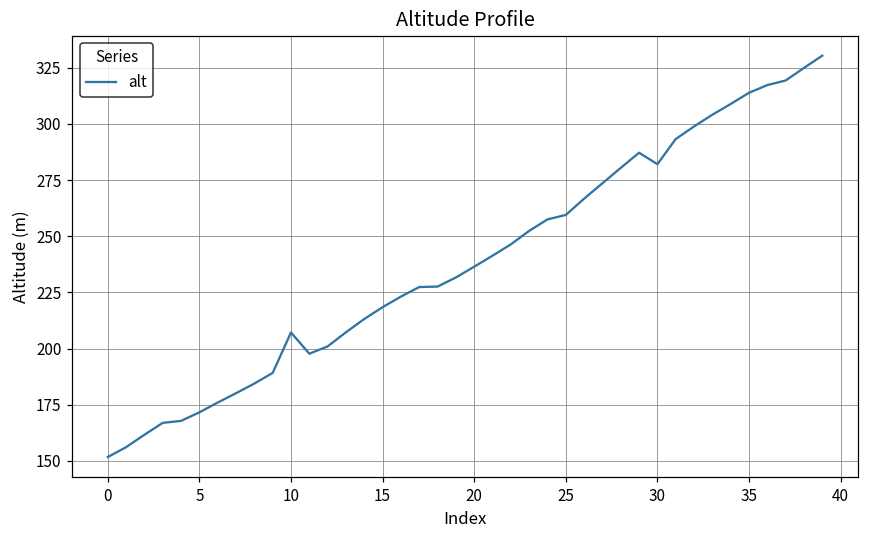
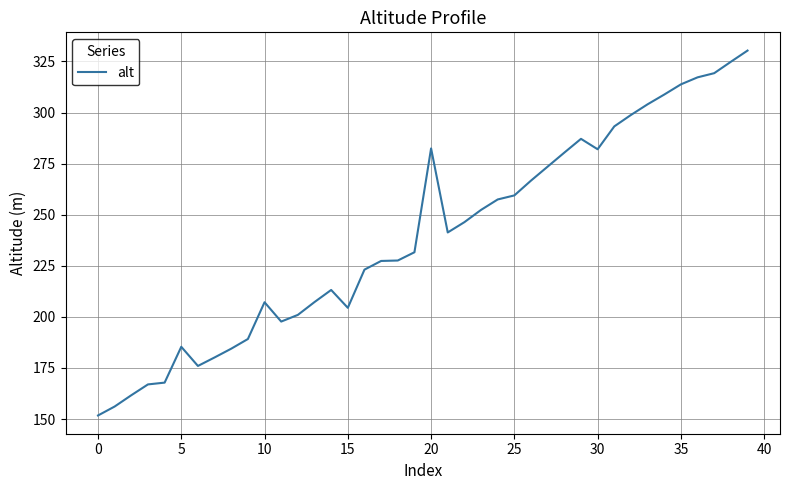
  {
    "0": 152,
-   "5": 172,
+   "5": 185,
    "10": 207,
-   "15": 218,
-   "20": 236,
+   "15": 204,
+   "20": 282,
    "25": 259,
    "30": 282,
    "35": 314
  }
